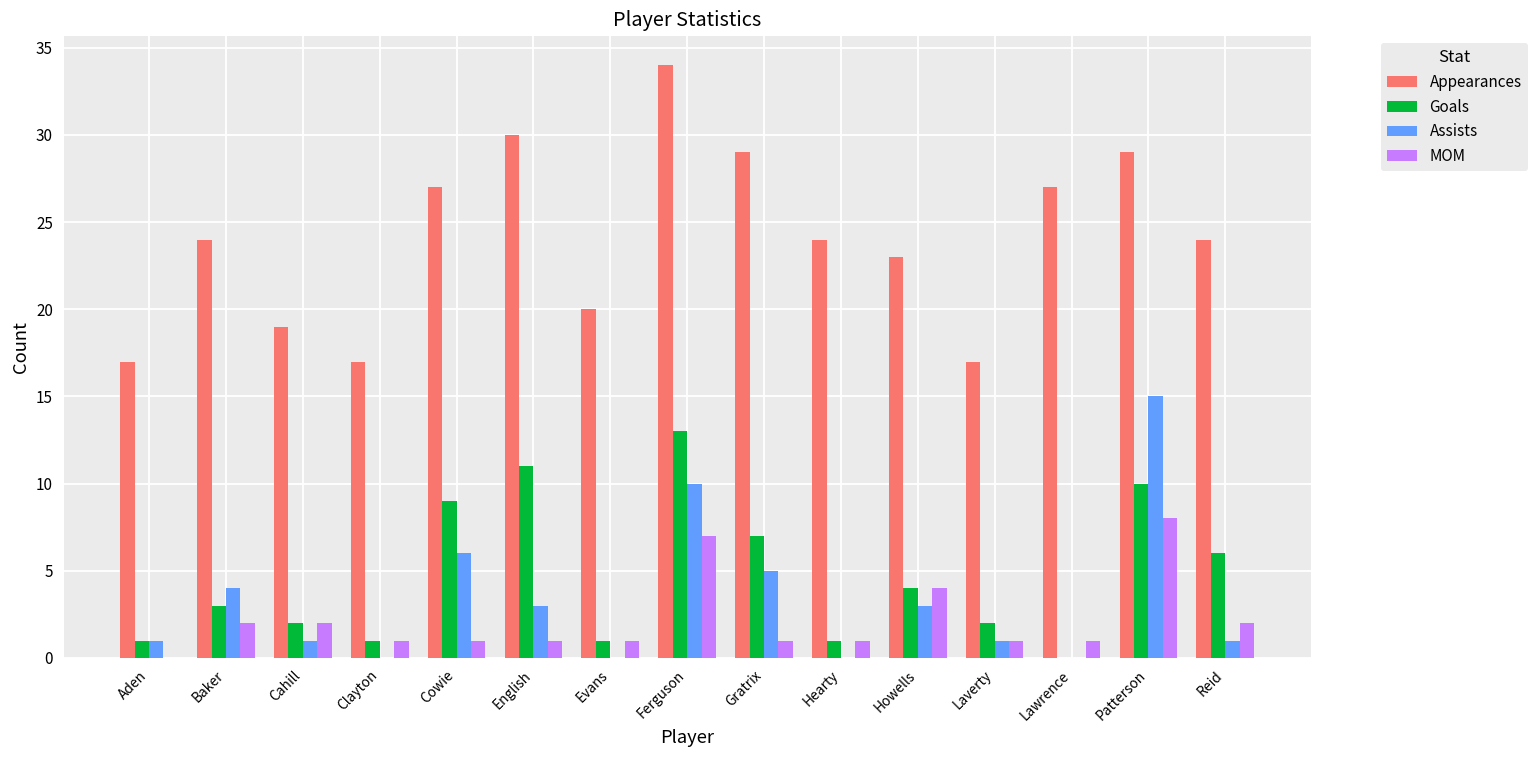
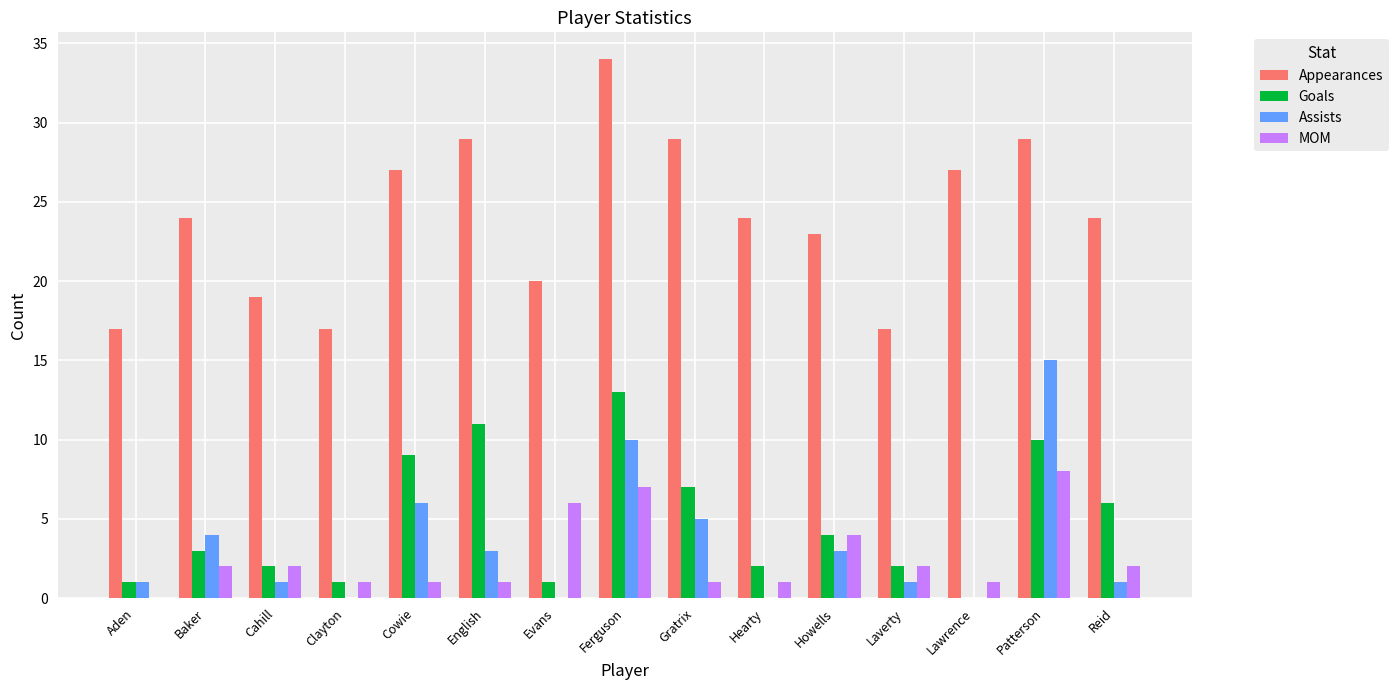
  {
    "Appearances": {
      "Aden": 17,
      "Baker": 24,
      "Cahill": 19,
      "Clayton": 17,
      "Cowie": 27,
-     "English": 30,
+     "English": 29,
      "Evans": 20,
      "Ferguson": 34,
      "Gratrix": 29,
      "Hearty": 24,
      "Howells": 23,
      "Laverty": 17,
      "Lawrence": 27,
      "Patterson": 29,
      "Reid": 24
    },
    "Goals": {
      "Aden": 1,
      "Baker": 3,
      "Cahill": 2,
      "Clayton": 1,
      "Cowie": 9,
      "English": 11,
      "Evans": 1,
      "Ferguson": 13,
      "Gratrix": 7,
-     "Hearty": 1,
+     "Hearty": 2,
      "Howells": 4,
      "Laverty": 2,
      "Lawrence": 0,
      "Patterson": 10,
      "Reid": 6
    },
    "Assists": {
      "Aden": 1,
      "Baker": 4,
      "Cahill": 1,
      "Clayton": 0,
      "Cowie": 6,
      "English": 3,
      "Evans": 0,
      "Ferguson": 10,
      "Gratrix": 5,
      "Hearty": 0,
      "Howells": 3,
      "Laverty": 1,
      "Lawrence": 0,
      "Patterson": 15,
      "Reid": 1
    },
    "MOM": {
      "Aden": 0,
      "Baker": 2,
      "Cahill": 2,
      "Clayton": 1,
      "Cowie": 1,
      "English": 1,
-     "Evans": 1,
+     "Evans": 6,
      "Ferguson": 7,
      "Gratrix": 1,
      "Hearty": 1,
      "Howells": 4,
-     "Laverty": 1,
+     "Laverty": 2,
      "Lawrence": 1,
      "Patterson": 8,
      "Reid": 2
    }
  }
